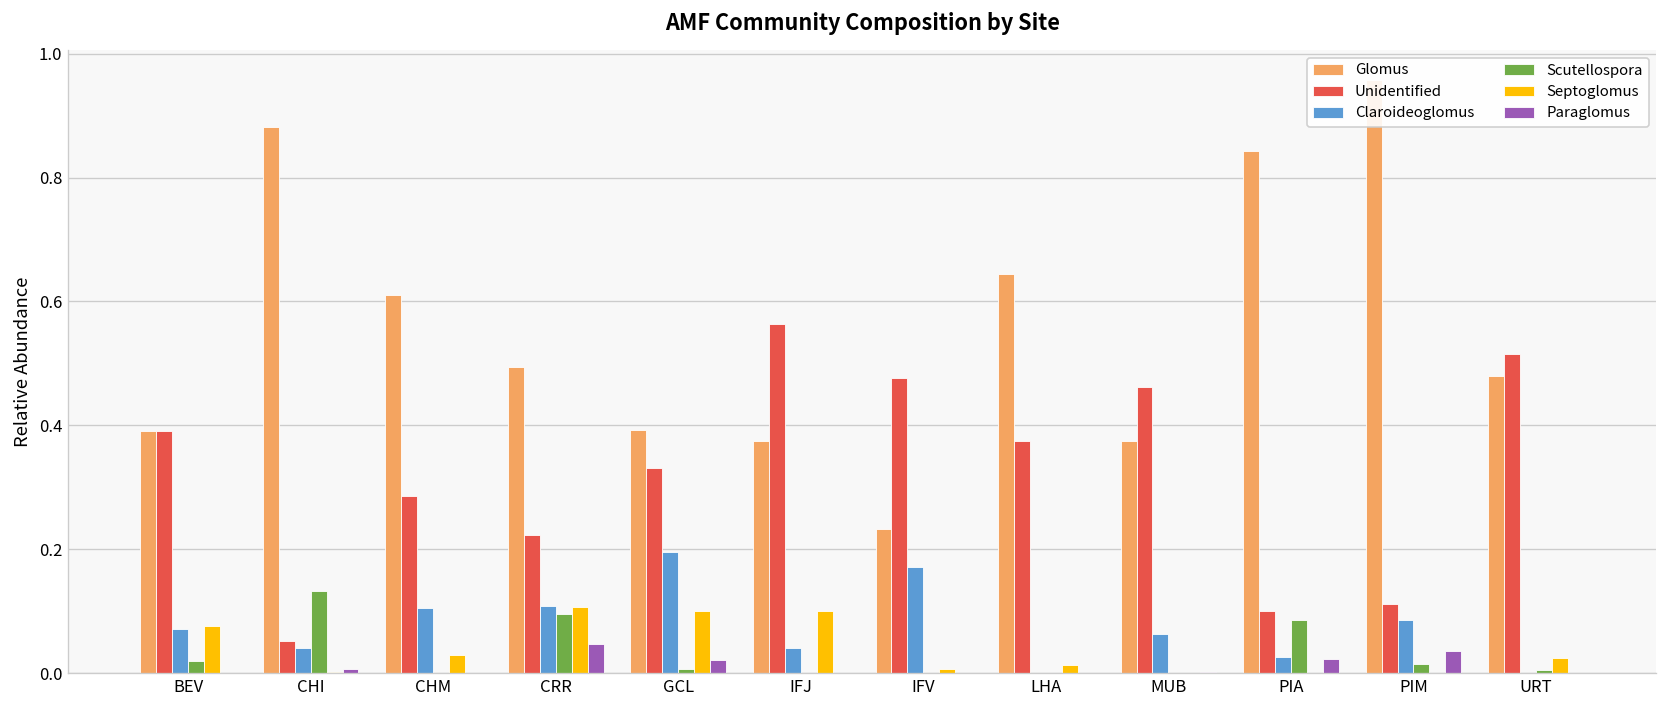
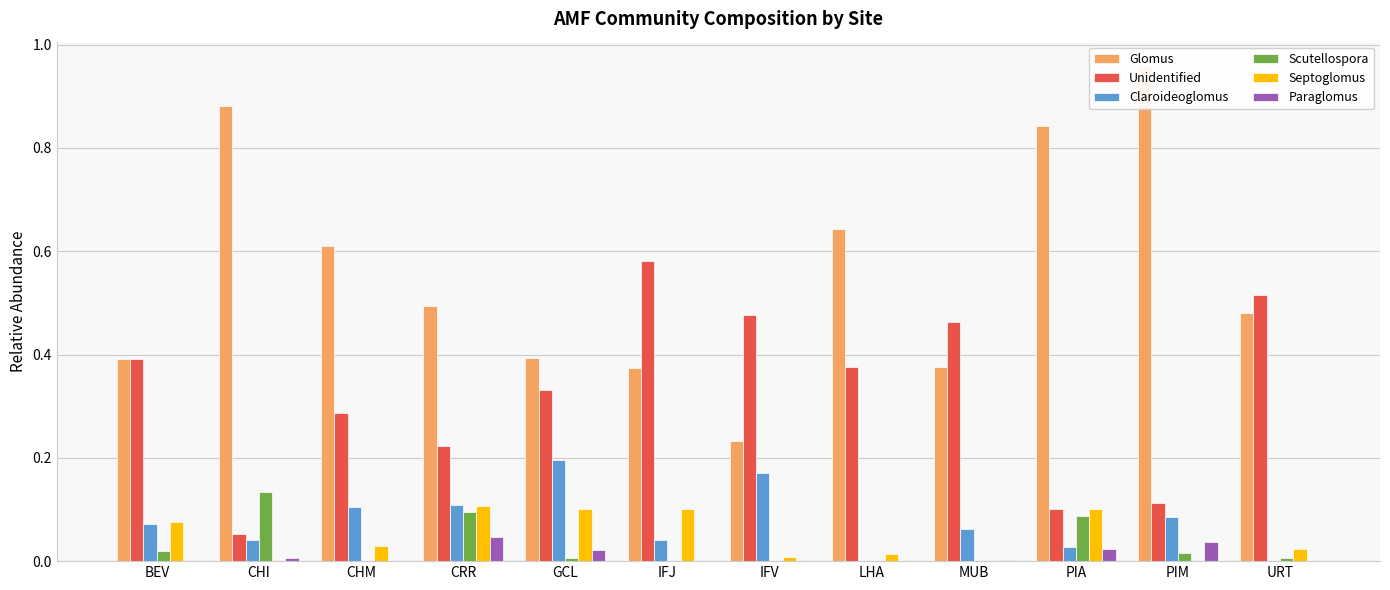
  {
    "Glomus": {
      "BEV": 0.39,
      "CHI": 0.88,
      "CHM": 0.61,
      "CRR": 0.49,
      "GCL": 0.39,
      "IFJ": 0.37,
      "IFV": 0.23,
      "LHA": 0.64,
      "MUB": 0.38,
      "PIA": 0.84,
      "URT": 0.48
    },
    "Unidentified": {
      "BEV": 0.39,
      "CHI": 0.05,
      "CHM": 0.29,
      "CRR": 0.22,
      "GCL": 0.33,
-     "IFJ": 0.56,
+     "IFJ": 0.58,
      "IFV": 0.48,
      "LHA": 0.38,
      "MUB": 0.46,
      "PIA": 0.10,
      "PIM": 0.11,
      "URT": 0.52
    },
    "Claroideoglomus": {
      "BEV": 0.07,
      "CHI": 0.04,
      "CHM": 0.11,
      "CRR": 0.11,
      "GCL": 0.20,
      "IFJ": 0.04,
      "IFV": 0.17,
      "LHA": 0.00,
      "MUB": 0.06,
      "PIA": 0.03,
      "PIM": 0.09,
      "URT": 0.00
    },
    "Scutellospora": {
      "BEV": 0.02,
      "CHI": 0.13,
      "CRR": 0.10,
      "GCL": 0.01,
      "IFJ": 0.00,
      "IFV": 0.00,
      "LHA": 0.00,
      "MUB": 0.00,
      "PIA": 0.09,
      "PIM": 0.02,
      "URT": 0.01
    },
    "Septoglomus": {
      "BEV": 0.08,
      "CHM": 0.03,
      "CRR": 0.11,
      "GCL": 0.1,
      "IFJ": 0.1,
      "IFV": 0.01,
      "LHA": 0.01,
      "MUB": 0.0,
-     "PIA": 0.0,
+     "PIA": 0.1,
      "PIM": 0.0,
      "URT": 0.02
    },
    "Paraglomus": {
      "BEV": 0.00,
      "CHI": 0.01,
      "CHM": 0.00,
      "CRR": 0.05,
      "GCL": 0.02,
      "IFJ": 0.00,
      "IFV": 0.00,
      "LHA": 0.00,
      "PIA": 0.02,
      "PIM": 0.04,
      "URT": 0.00
    }
  }
